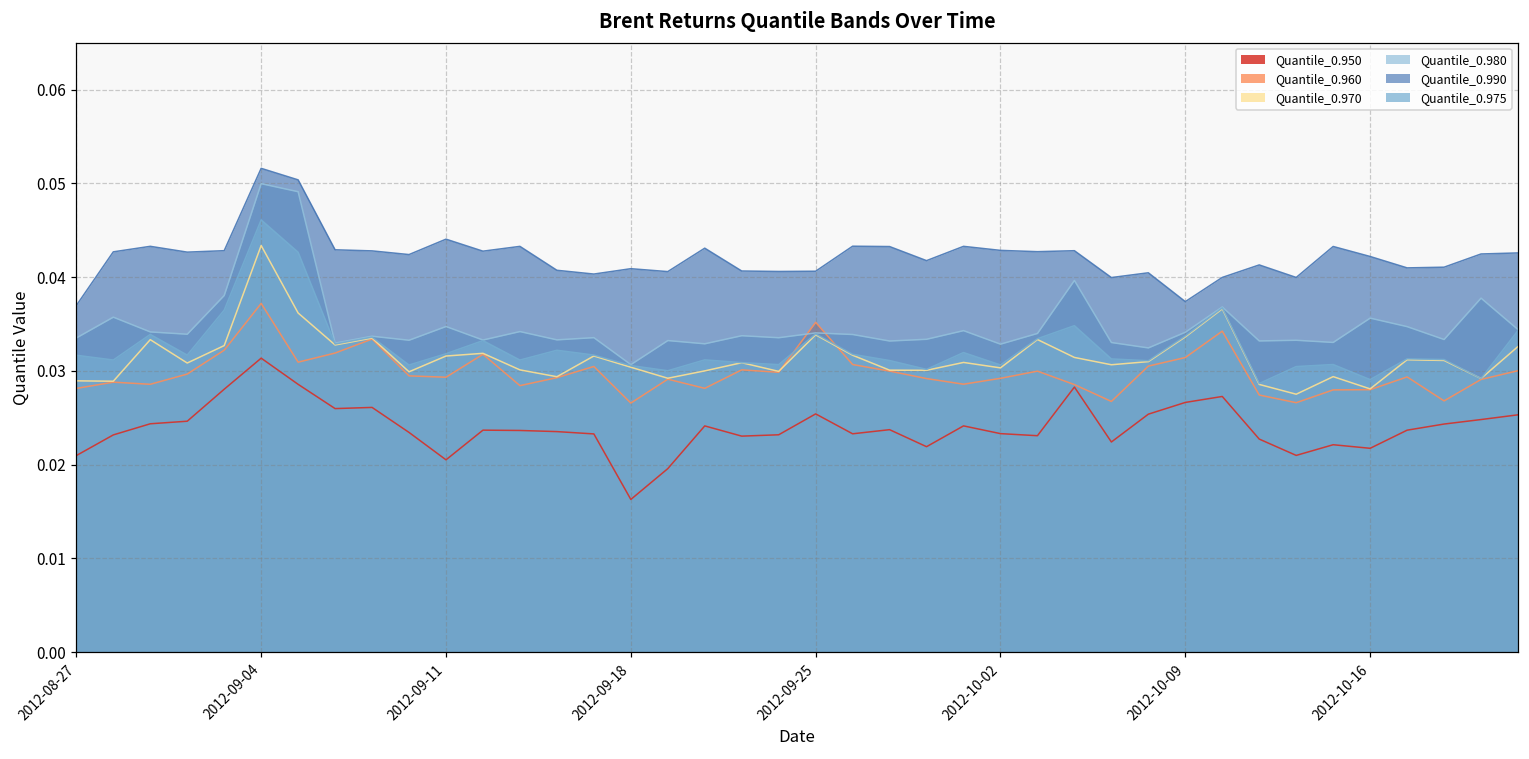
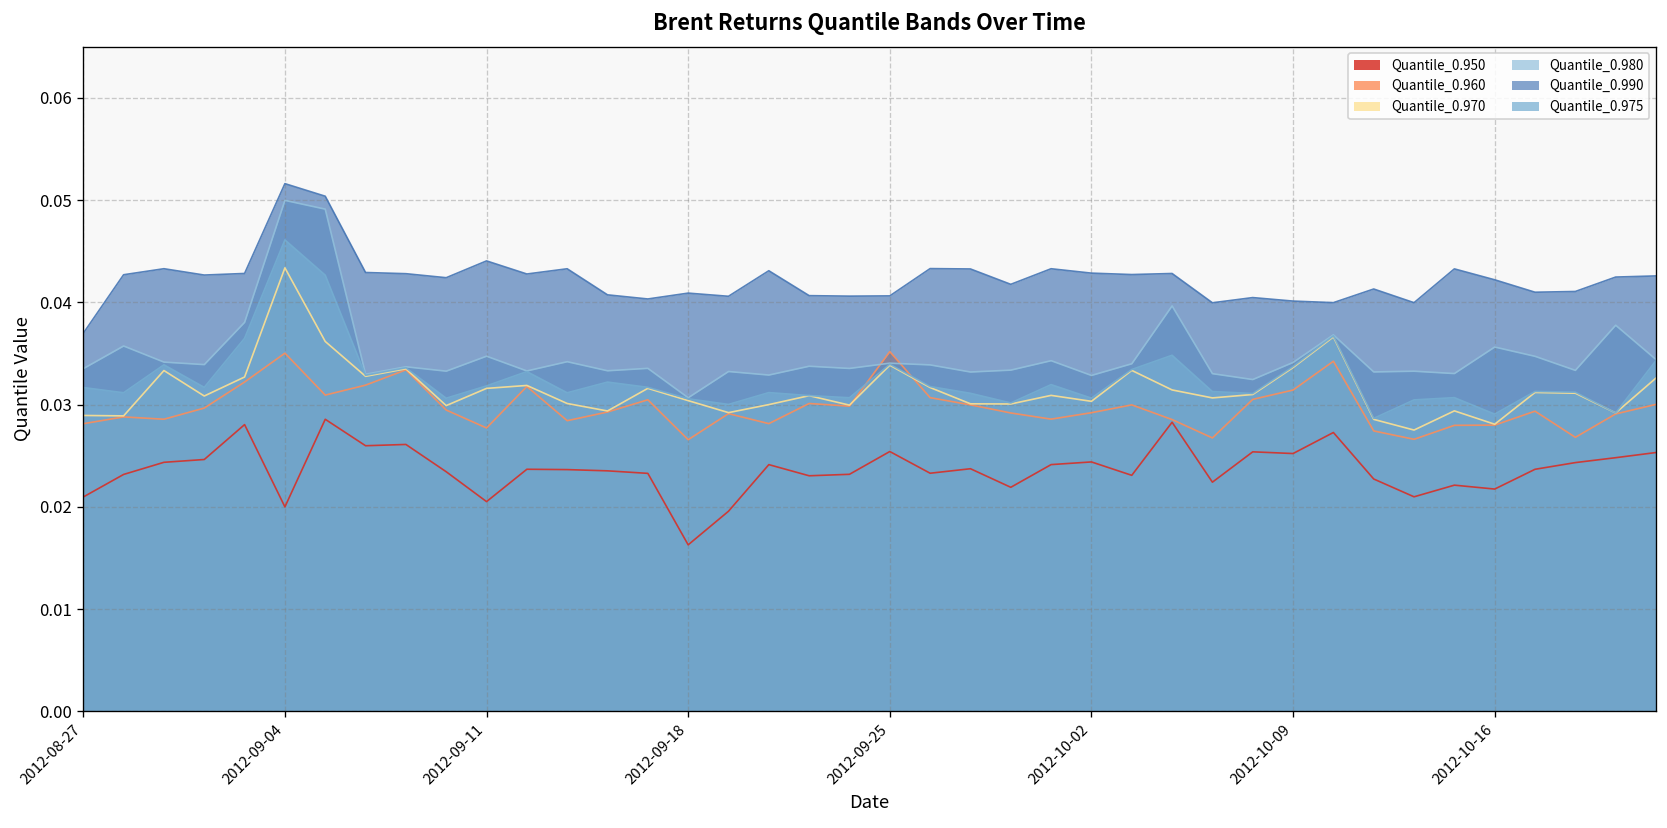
  {
    "Quantile_0.950": {
      "2012-08-27": 0.021,
-     "2012-09-04": 0.031,
+     "2012-09-04": 0.020,
      "2012-09-11": 0.021,
      "2012-09-18": 0.016,
      "2012-09-25": 0.025,
-     "2012-10-02": 0.023,
-     "2012-10-09": 0.027,
+     "2012-10-02": 0.024,
+     "2012-10-09": 0.025,
      "2012-10-16": 0.022
    },
    "Quantile_0.960": {
      "2012-08-27": 0.028,
-     "2012-09-04": 0.037,
-     "2012-09-11": 0.029,
+     "2012-09-04": 0.035,
+     "2012-09-11": 0.028,
      "2012-09-18": 0.027,
      "2012-09-25": 0.035,
      "2012-10-02": 0.029,
      "2012-10-09": 0.031
    },
    "Quantile_0.970": {
      "2012-08-27": 0.029,
      "2012-09-04": 0.043,
      "2012-10-02": 0.030
    },
    "Quantile_0.990": {
      "2012-08-27": 0.037,
      "2012-09-04": 0.052,
      "2012-09-11": 0.044,
      "2012-09-18": 0.041,
      "2012-09-25": 0.041,
      "2012-10-02": 0.043,
-     "2012-10-09": 0.037,
+     "2012-10-09": 0.040,
      "2012-10-16": 0.042
    }
  }
